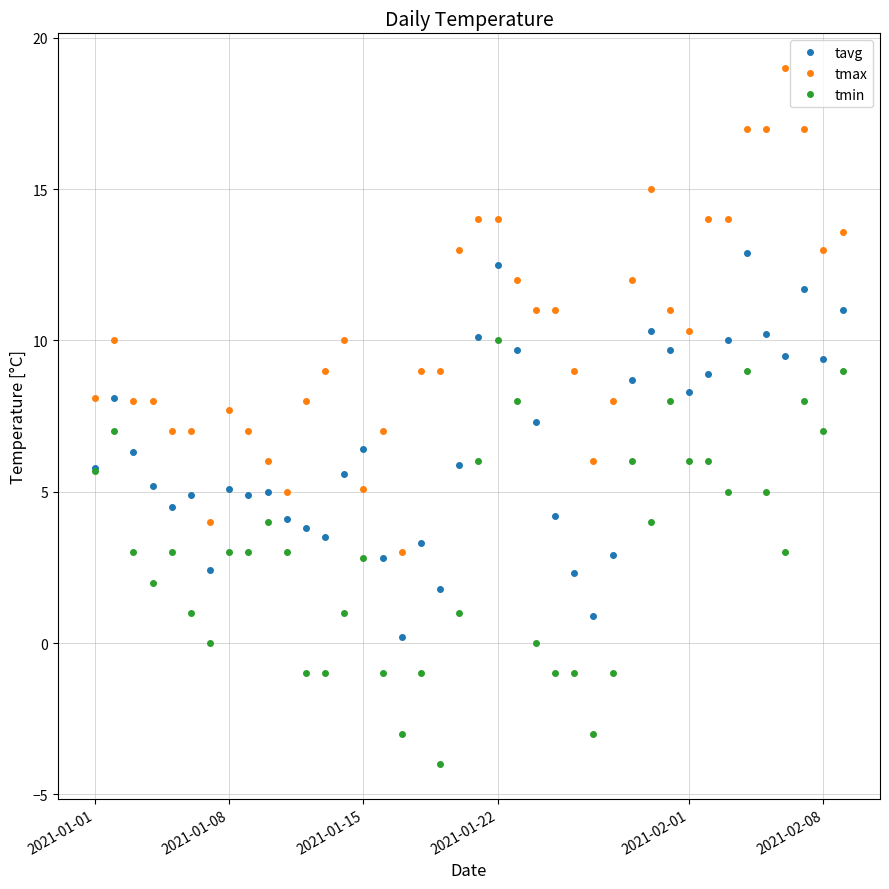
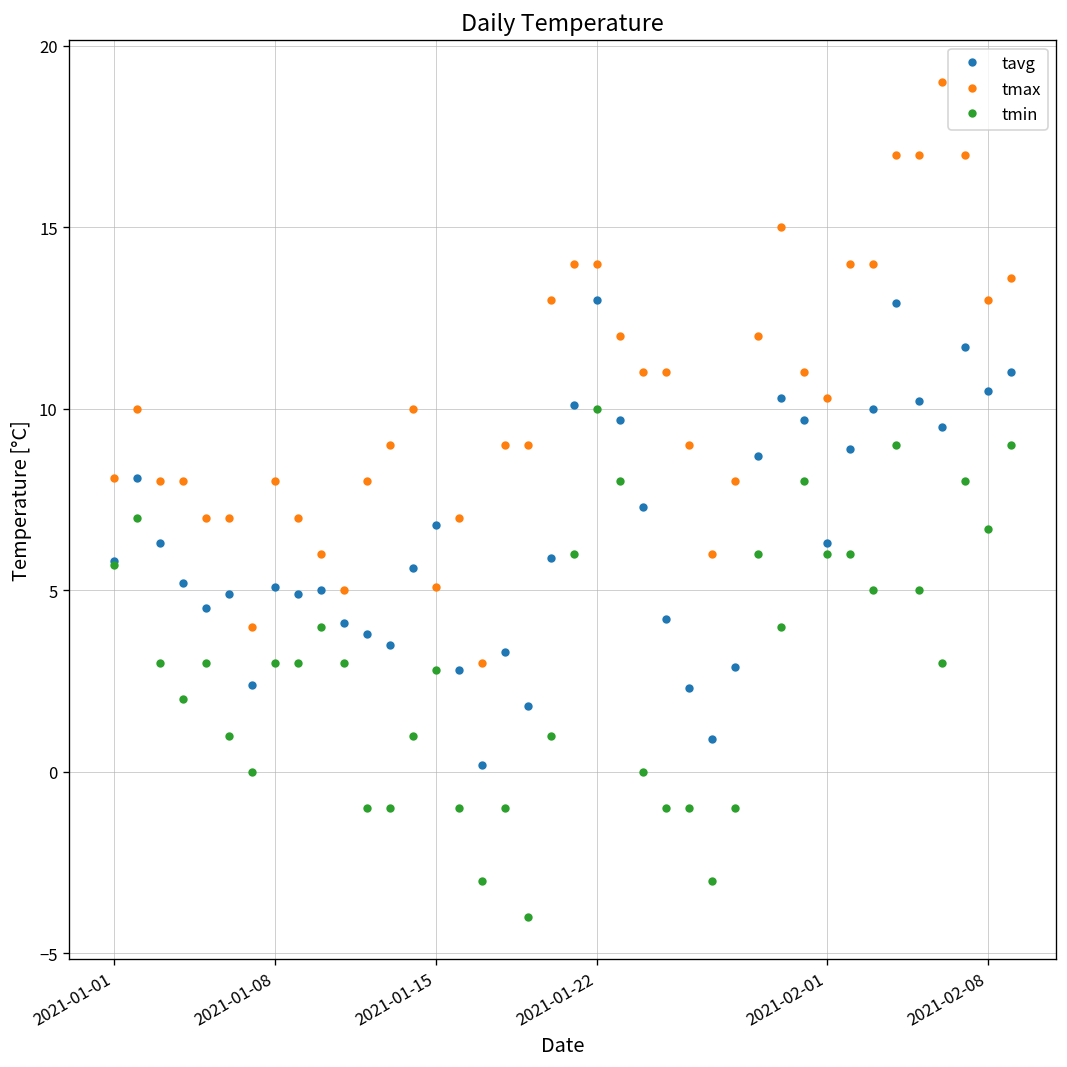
  {
    "tavg": {
      "2021-01-01": 5.8,
      "2021-01-08": 5.1,
-     "2021-01-15": 6.4,
-     "2021-01-22": 12.5,
-     "2021-02-01": 8.3,
-     "2021-02-08": 9.4
+     "2021-01-15": 6.8,
+     "2021-01-22": 13.0,
+     "2021-02-01": 6.3,
+     "2021-02-08": 10.5
    },
    "tmax": {
      "2021-01-01": 8.1,
-     "2021-01-08": 7.7,
+     "2021-01-08": 8.0,
      "2021-01-15": 5.1,
      "2021-01-22": 14.0,
      "2021-02-01": 10.3,
      "2021-02-08": 13.0
    },
    "tmin": {
      "2021-01-01": 5.7,
      "2021-01-08": 3.0,
      "2021-01-15": 2.8,
      "2021-01-22": 10.0,
      "2021-02-01": 6.0,
-     "2021-02-08": 7.0
+     "2021-02-08": 6.7
    }
  }
